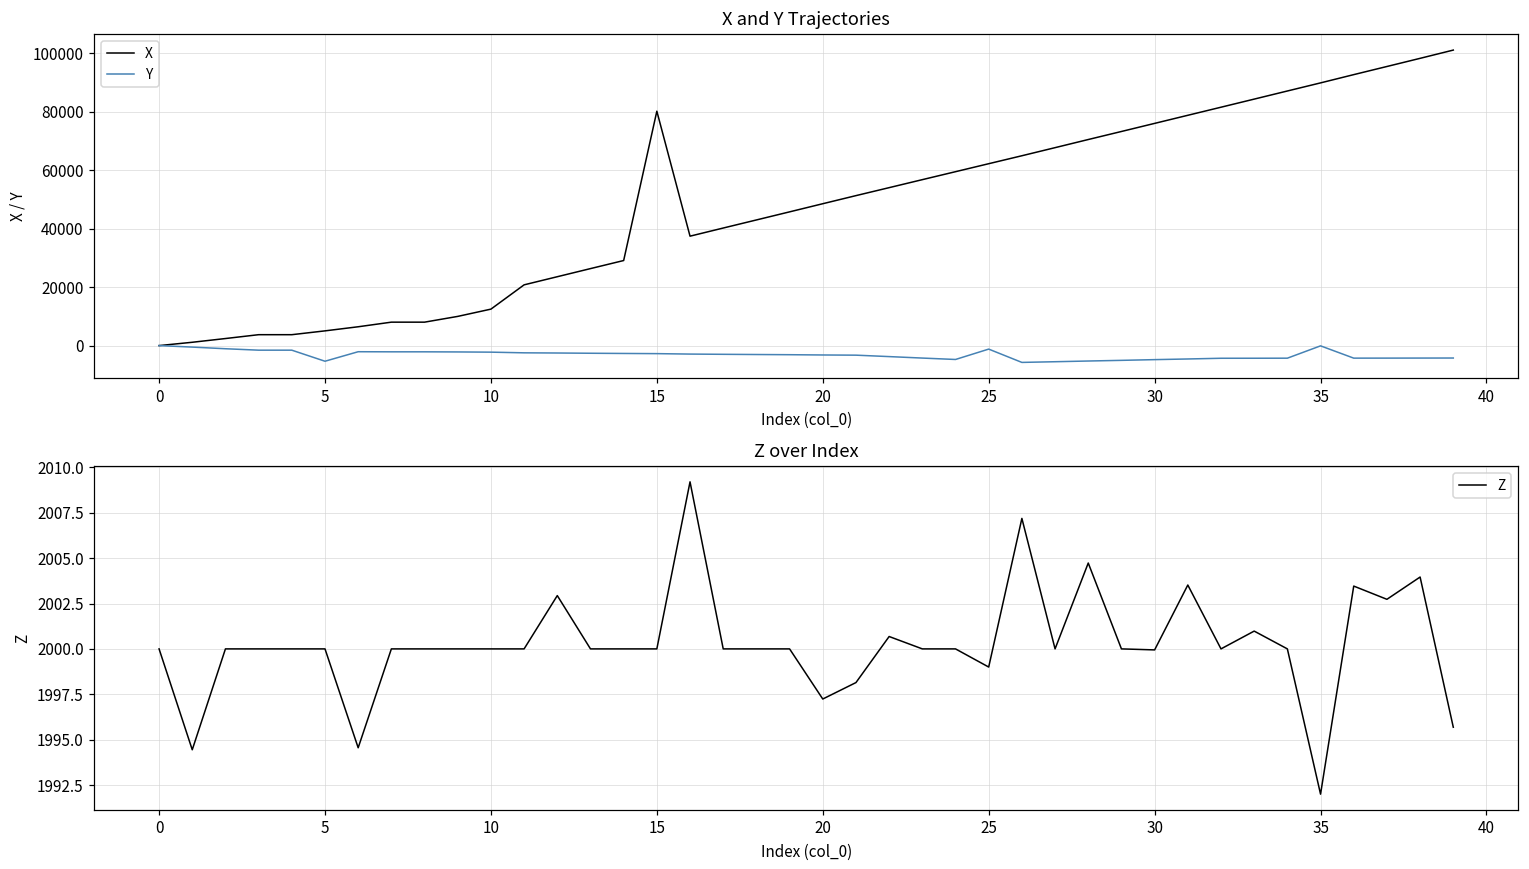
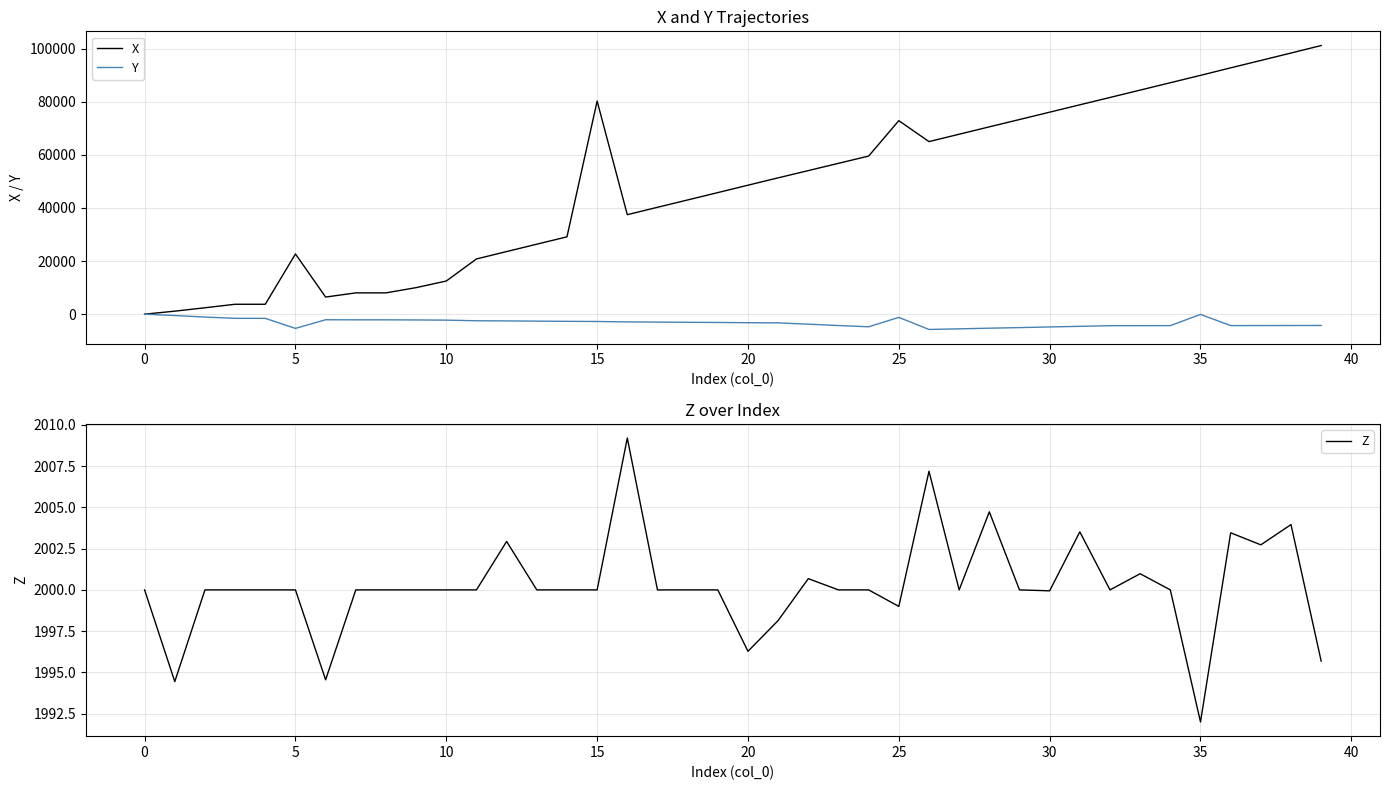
  {
    "X and Y Trajectories": {
      "X": {
-       "5": 5000,
+       "5": 23000,
        "10": 12000,
        "15": 80000,
        "20": 49000,
-       "25": 62000,
+       "25": 73000,
        "30": 76000,
        "35": 90000
      },
      "Y": {
        "5": -5000,
        "10": -2000,
        "15": -3000,
        "20": -3000,
        "25": -1000,
        "30": -5000,
        "35": 0
      }
    },
    "Z over Index": {
      "0": 2000.0,
      "5": 2000.0,
      "10": 2000.0,
      "15": 2000.0,
-     "20": 1997.2,
+     "20": 1996.3,
      "25": 1999.0,
      "30": 1999.9,
      "35": 1992.0
    }
  }
